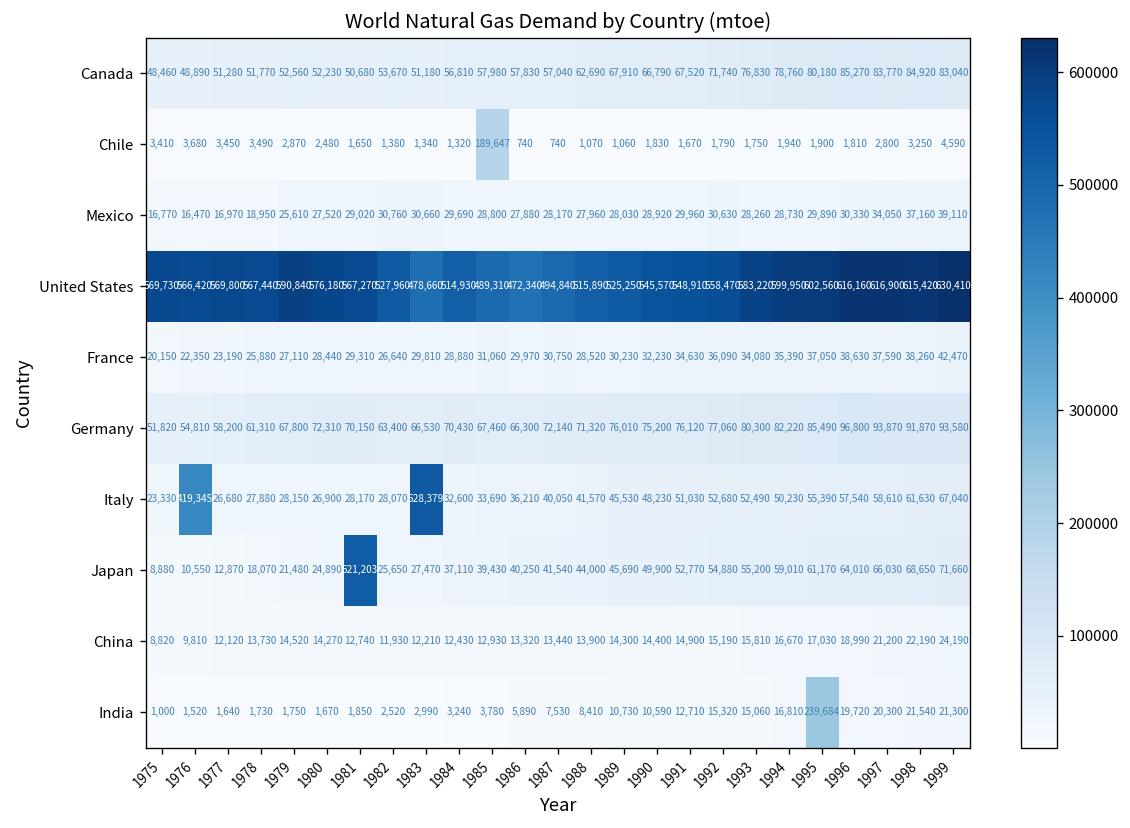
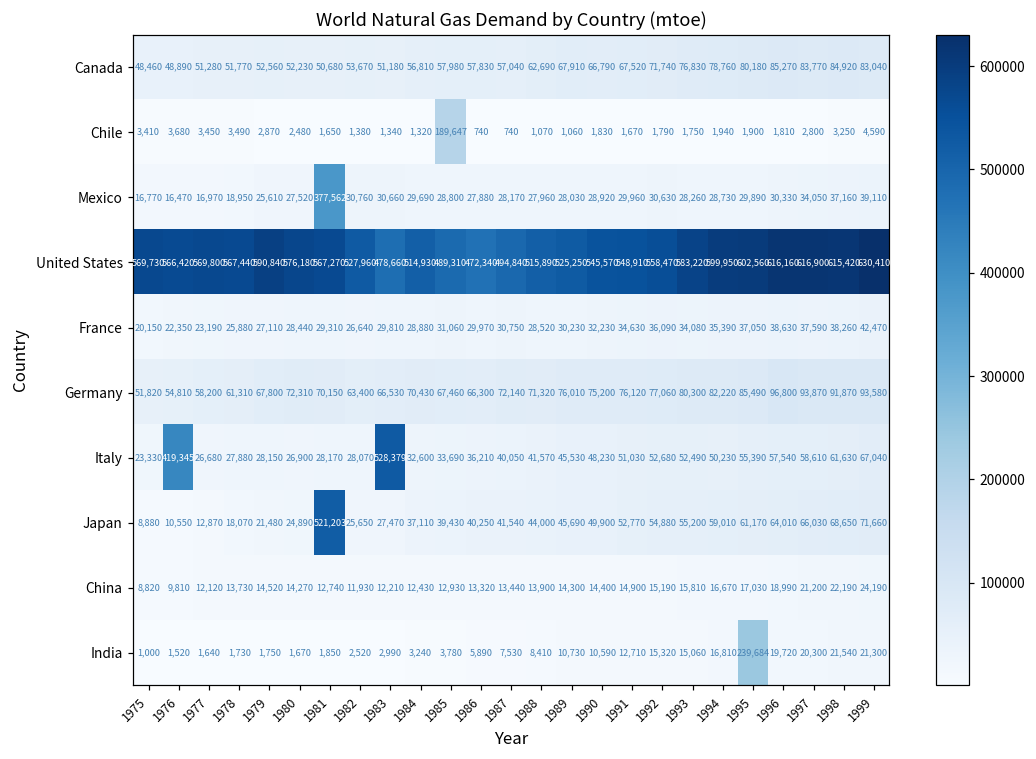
  {
    "Mexico": {
      "1975": "16,770",
      "1976": "16,470",
      "1977": "16,970",
      "1978": "18,950",
      "1979": "25,610",
      "1980": "27,520",
-     "1981": "29,020",
+     "1981": "377,562",
      "1982": "30,760",
      "1983": "30,660",
      "1984": "29,690",
      "1985": "28,800",
      "1986": "27,880",
      "1987": "28,170",
      "1988": "27,960",
      "1989": "28,030",
      "1990": "28,920",
      "1991": "29,960",
      "1992": "30,630",
      "1993": "28,260",
      "1994": "28,730",
      "1995": "29,890",
      "1996": "30,330",
      "1997": "34,050",
      "1998": "37,160",
      "1999": "39,110"
    }
  }
